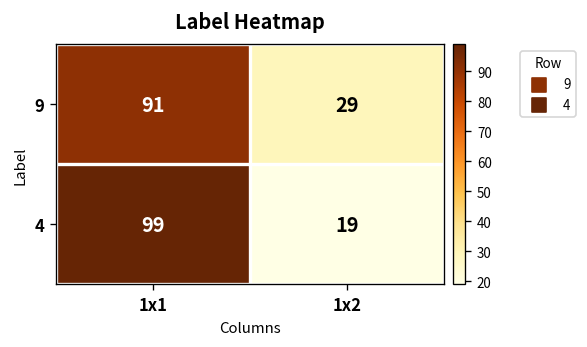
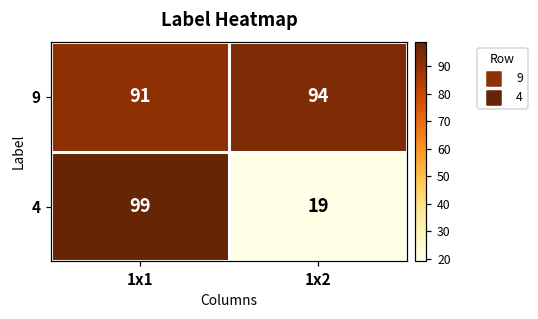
  {
    "9": {
      "1x1": 91,
-     "1x2": 29
+     "1x2": 94
    },
    "4": {
      "1x1": 99,
      "1x2": 19
    }
  }
